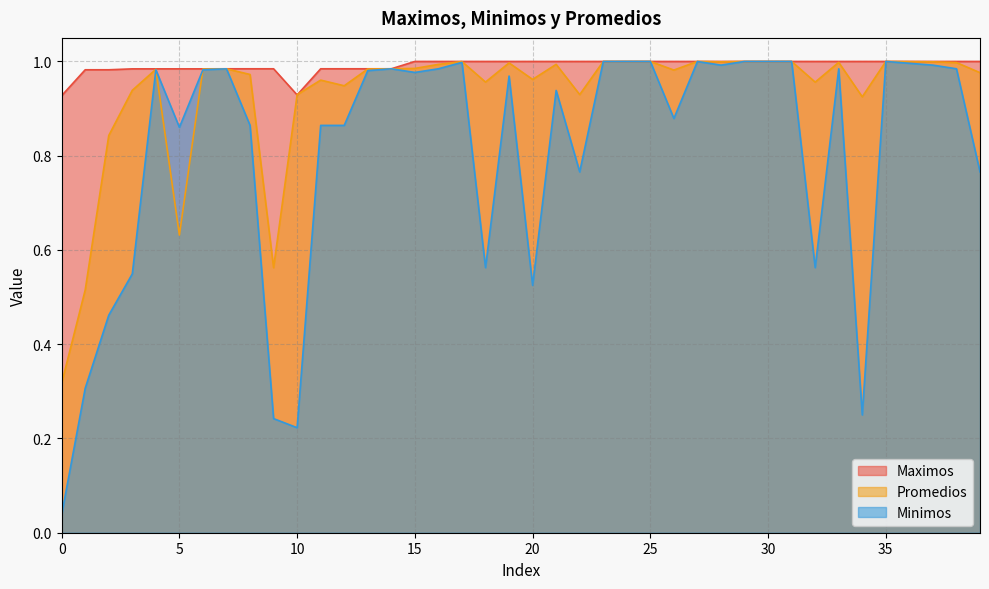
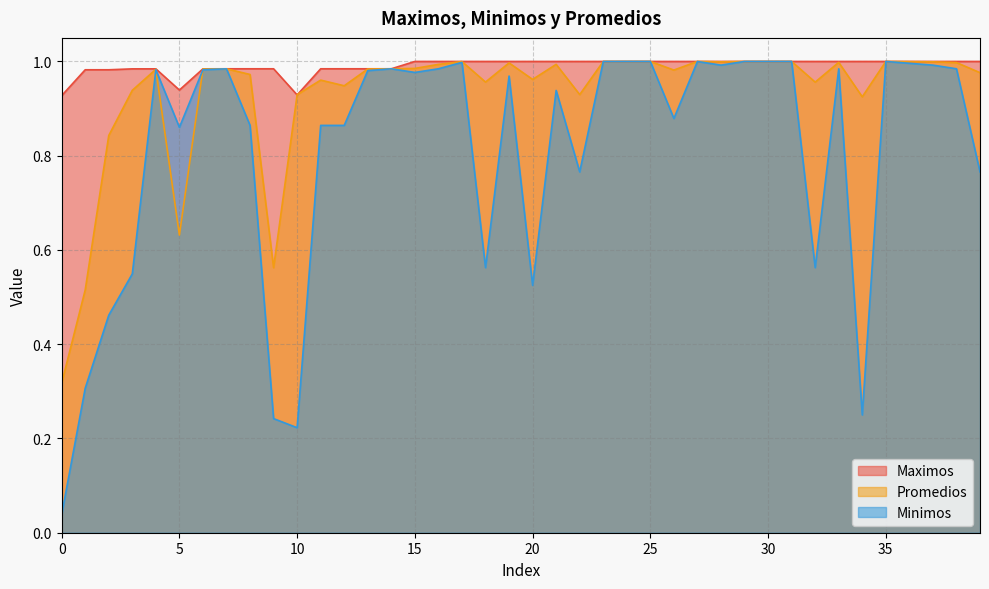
  {
    "Maximos": {
      "0": 0.93,
-     "5": 0.98,
+     "5": 0.94,
      "15": 1.00,
      "20": 1.00
    },
    "Promedios": {
      "0": 0.32,
      "5": 0.63,
      "15": 0.99,
      "20": 0.96
    },
    "Minimos": {
      "0": 0.04,
      "5": 0.86,
      "10": 0.22,
      "15": 0.98,
      "20": 0.52
    }
  }
